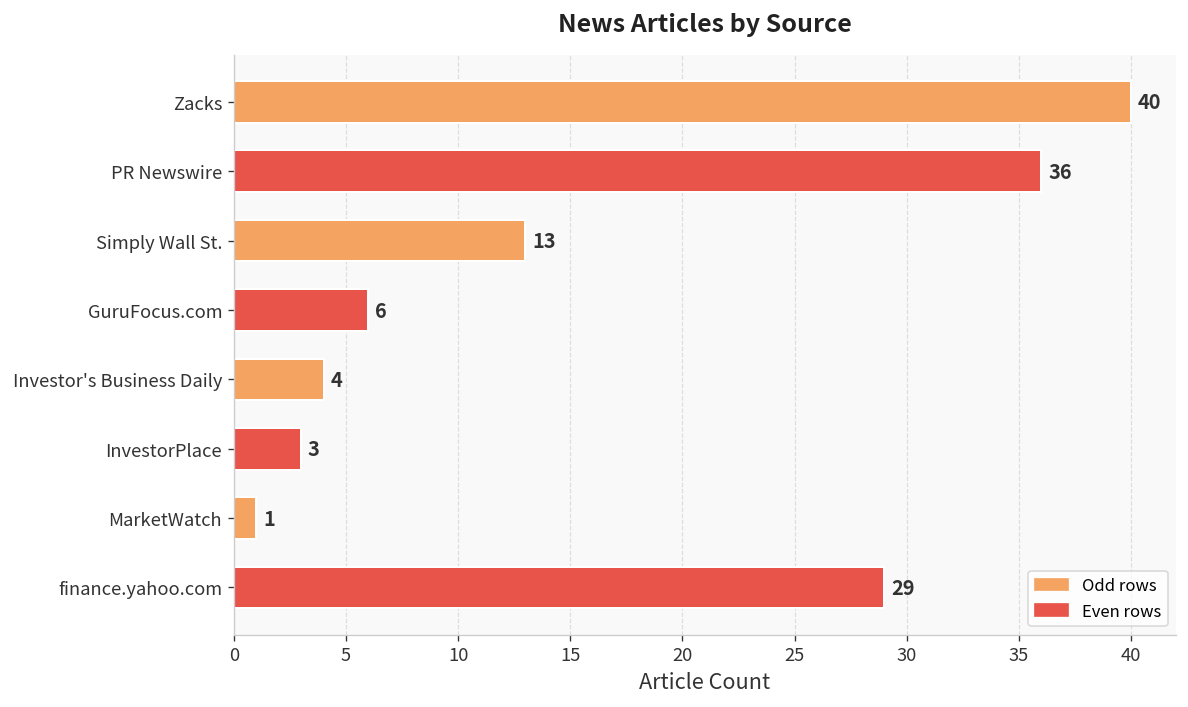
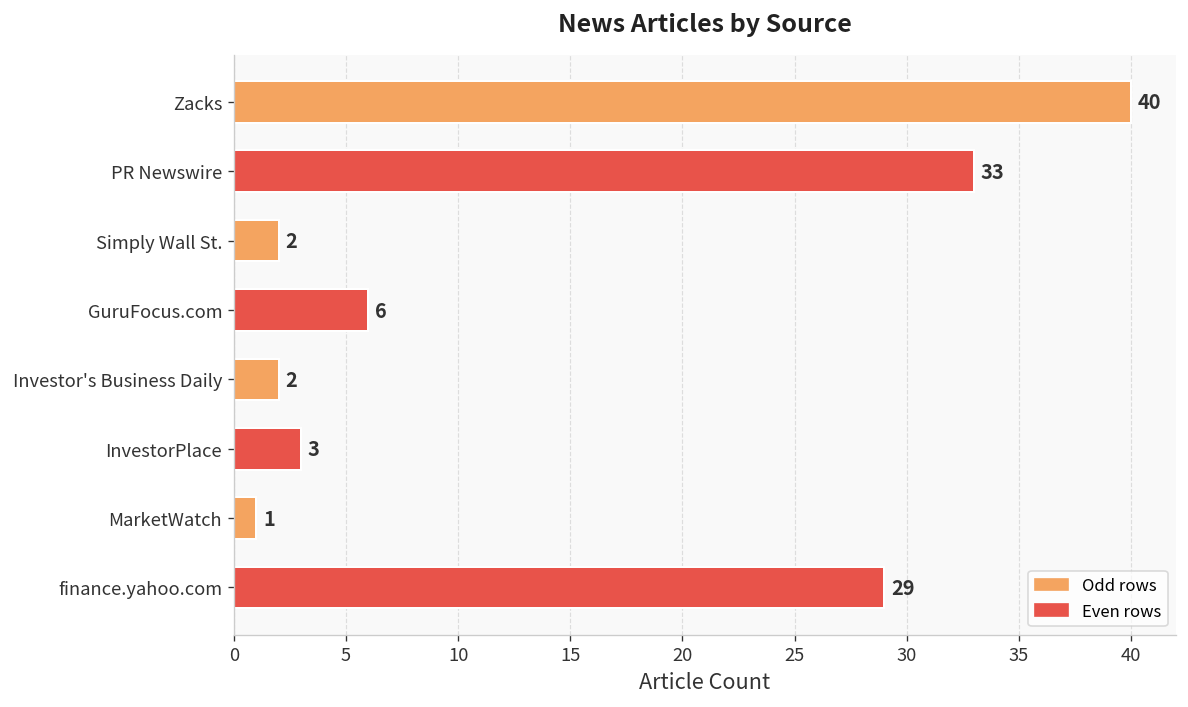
  {
    "Zacks": 40,
-   "PR Newswire": 36,
-   "Simply Wall St.": 13,
+   "PR Newswire": 33,
+   "Simply Wall St.": 2,
    "GuruFocus.com": 6,
-   "Investor's Business Daily": 4,
+   "Investor's Business Daily": 2,
    "InvestorPlace": 3,
    "MarketWatch": 1,
    "finance.yahoo.com": 29
  }
